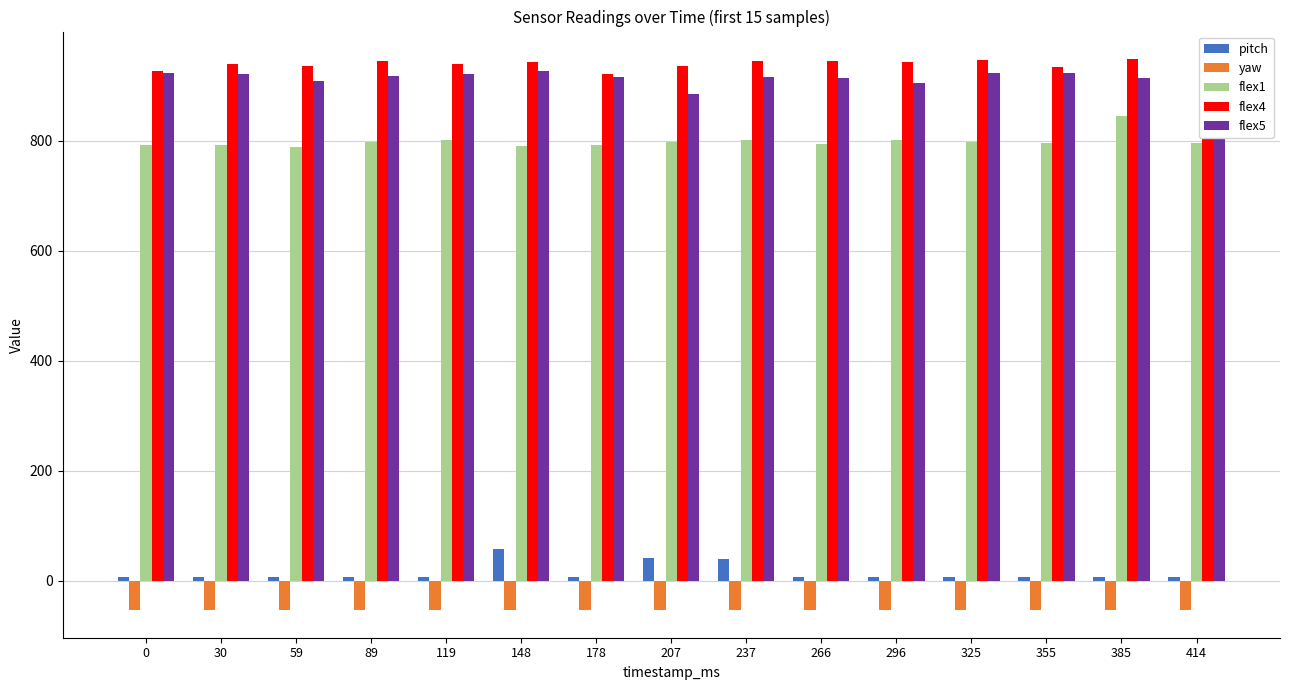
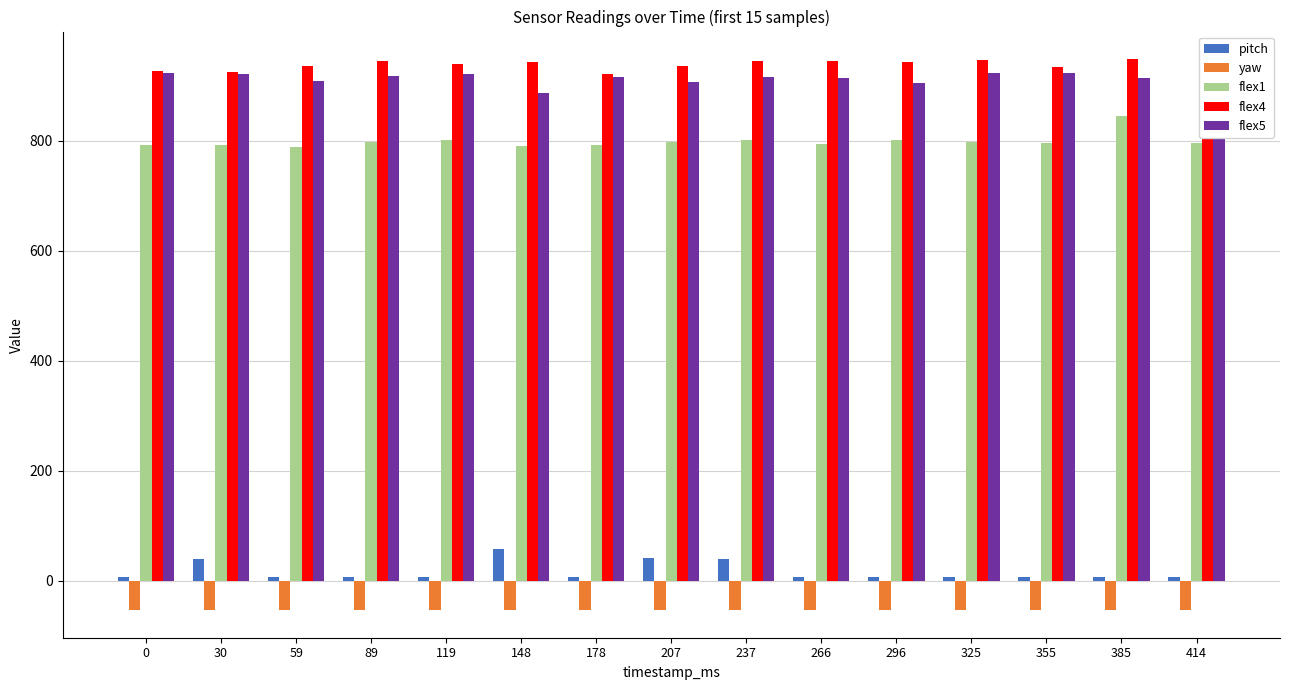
  {
    "pitch": {
      "0": 10,
-     "30": 10,
+     "30": 40,
      "59": 10,
      "89": 10,
      "119": 10,
      "148": 60,
      "178": 10,
      "207": 40,
      "237": 40,
      "266": 10,
      "296": 10,
      "325": 10,
      "355": 10,
      "385": 10,
      "414": 10
    },
    "yaw": {
      "0": -50,
      "30": -50,
      "59": -50,
      "89": -50,
      "119": -50,
      "148": -50,
      "178": -50,
      "207": -50,
      "237": -50,
      "266": -50,
      "296": -50,
      "325": -50,
      "355": -50,
      "385": -50,
      "414": -50
    },
    "flex1": {
      "0": 790,
      "30": 790,
      "59": 790,
      "89": 800,
      "119": 800,
      "148": 790,
      "178": 790,
      "207": 800,
      "237": 800,
      "266": 800,
      "296": 800,
      "325": 800,
      "355": 800,
      "385": 850,
      "414": 800
    },
    "flex4": {
      "0": 930,
-     "30": 940,
+     "30": 930,
      "59": 940,
      "89": 950,
      "119": 940,
      "148": 940,
      "178": 920,
      "207": 940,
      "237": 950,
      "266": 950,
      "296": 940,
      "325": 950,
      "355": 930,
      "385": 950
    },
    "flex5": {
      "0": 920,
      "30": 920,
      "59": 910,
      "89": 920,
      "119": 920,
-     "148": 930,
+     "148": 890,
      "178": 920,
-     "207": 890,
+     "207": 910,
      "237": 920,
      "266": 910,
      "296": 910,
      "325": 920,
      "355": 920,
      "385": 910
    }
  }
